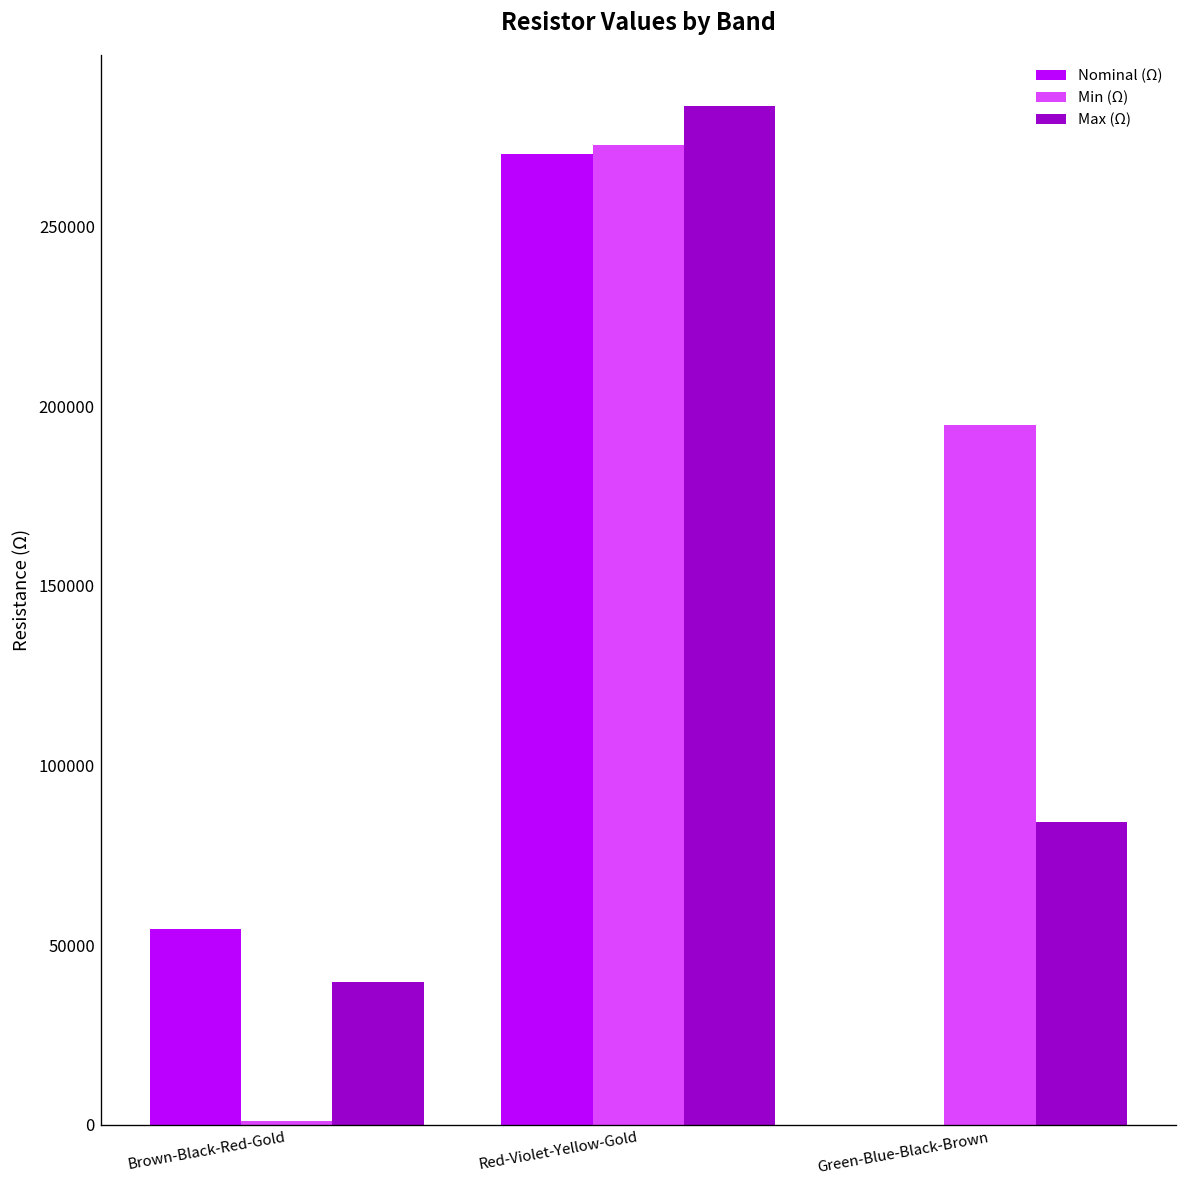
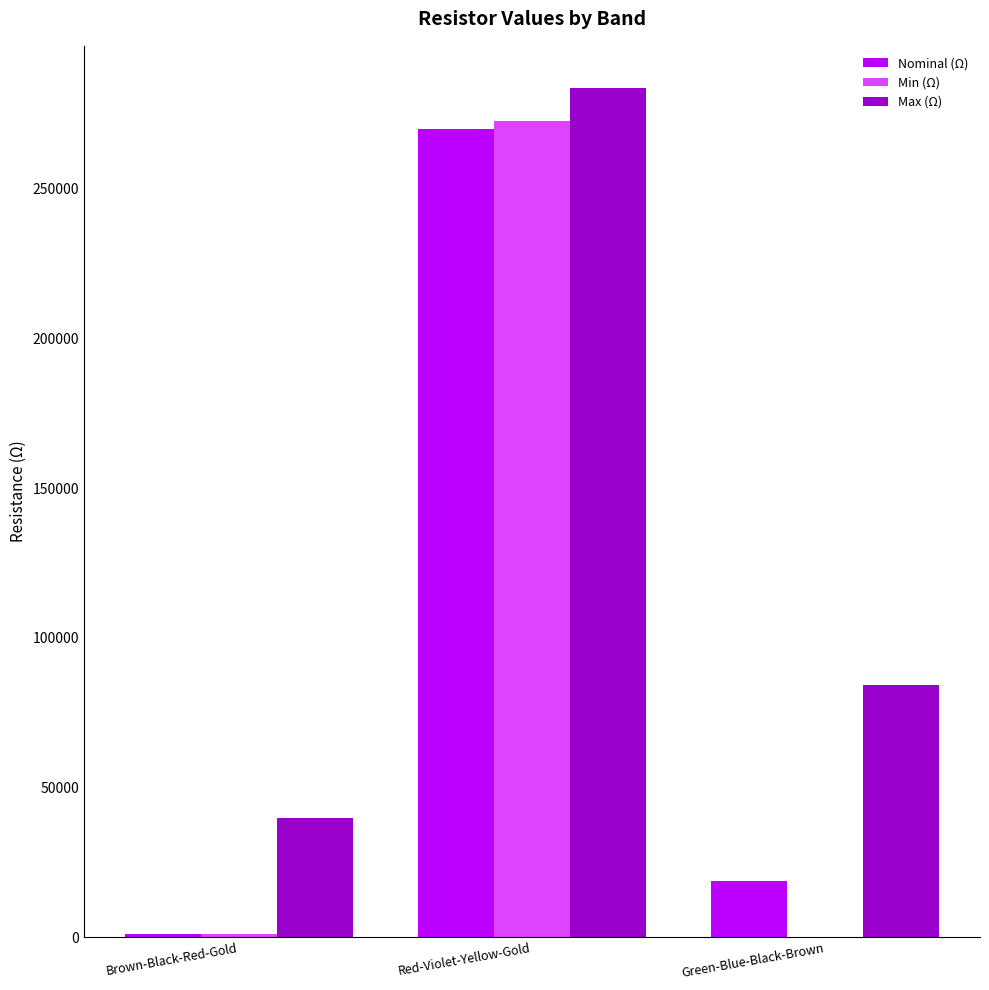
  {
    "Nominal (Ω)": {
-     "Brown-Black-Red-Gold": 54000,
+     "Brown-Black-Red-Gold": 1000,
      "Red-Violet-Yellow-Gold": 270000,
-     "Green-Blue-Black-Brown": 0
+     "Green-Blue-Black-Brown": 19000
    },
    "Min (Ω)": {
      "Brown-Black-Red-Gold": 1000,
      "Red-Violet-Yellow-Gold": 273000,
-     "Green-Blue-Black-Brown": 195000
+     "Green-Blue-Black-Brown": 0
    },
    "Max (Ω)": {
      "Brown-Black-Red-Gold": 40000,
      "Red-Violet-Yellow-Gold": 284000,
      "Green-Blue-Black-Brown": 84000
    }
  }
